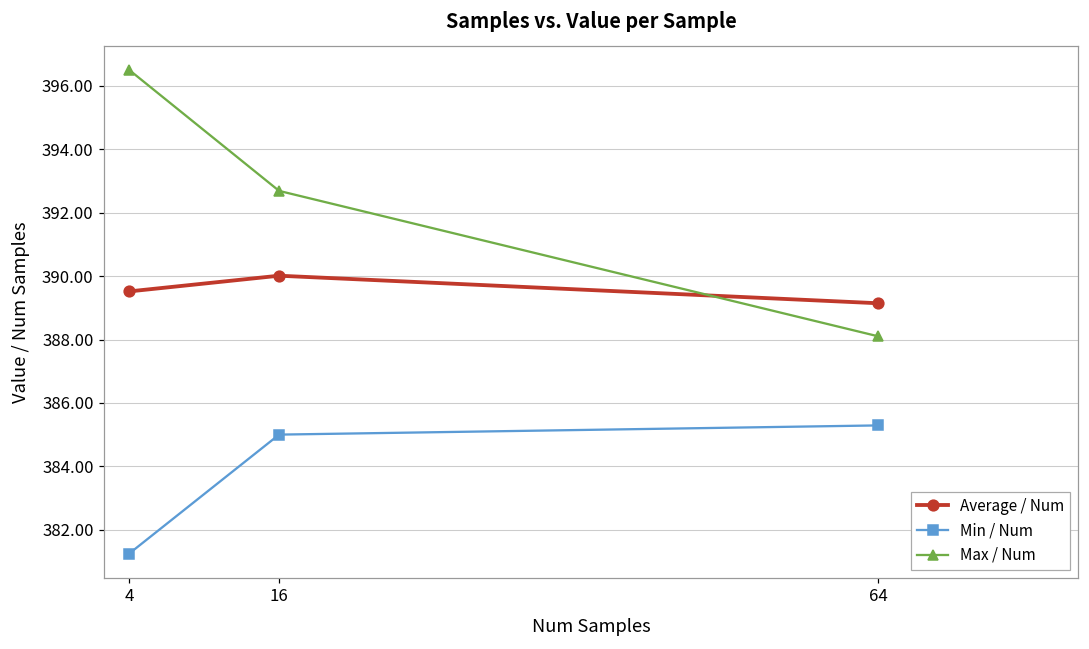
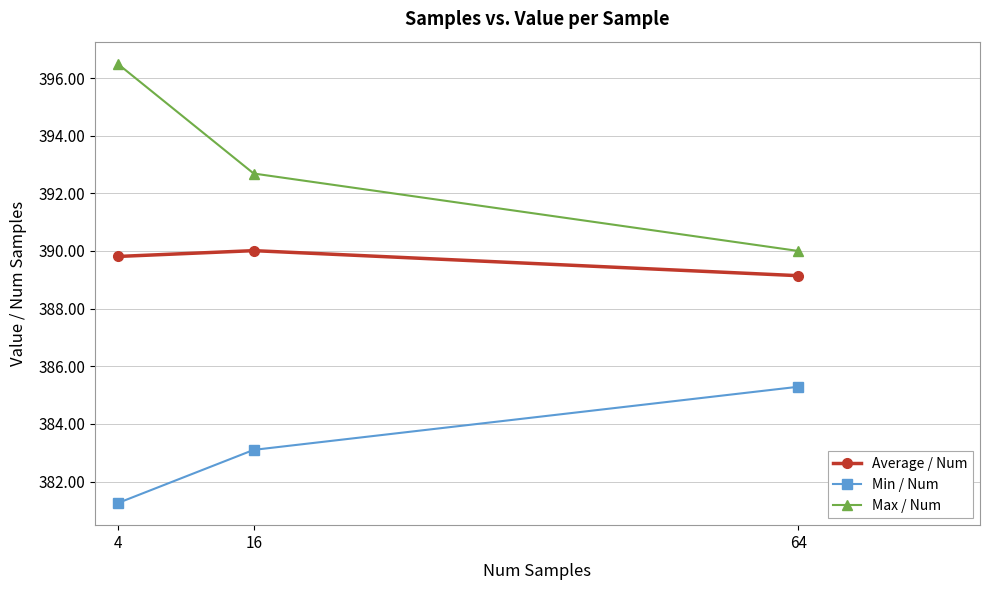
  {
    "Average / Num": {
-     "4": 389.5,
+     "4": 389.8,
      "16": 390.0,
      "64": 389.1
    },
    "Min / Num": {
      "4": 381.3,
-     "16": 385.0,
+     "16": 383.1,
      "64": 385.3
    },
    "Max / Num": {
      "4": 396.5,
      "16": 392.7,
-     "64": 388.1
+     "64": 390.0
    }
  }
